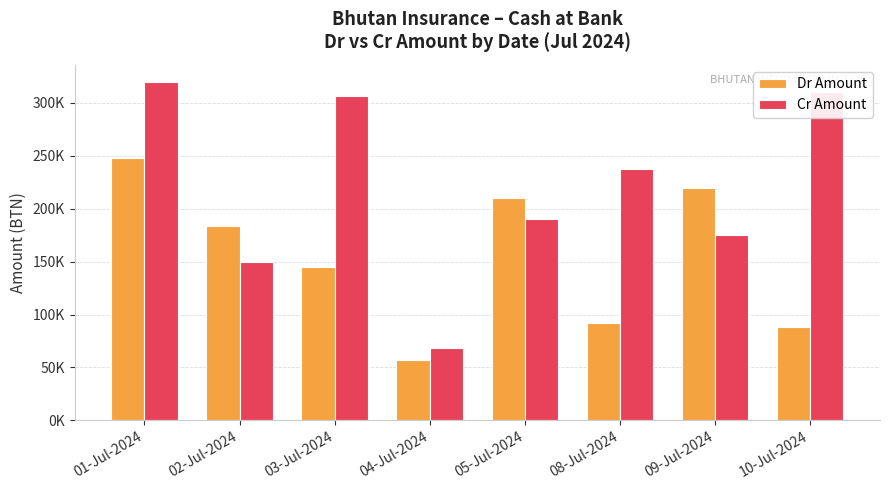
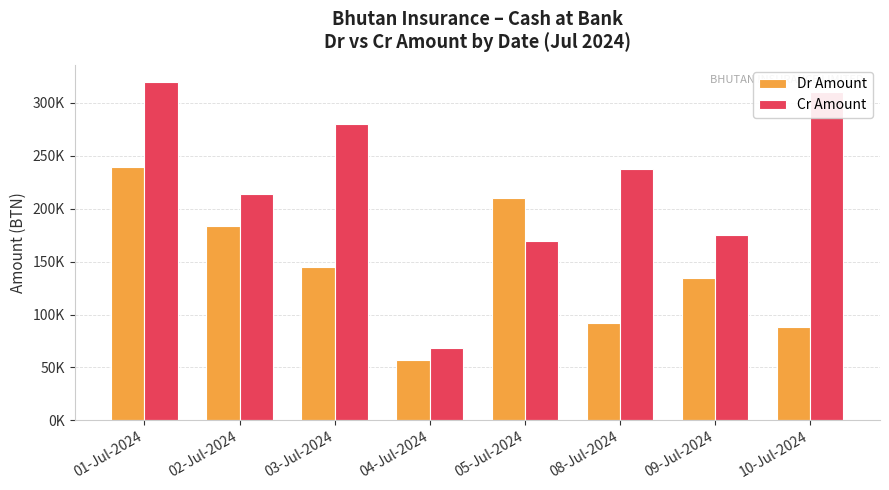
  {
    "Dr Amount": {
-     "01-Jul-2024": 248000,
+     "01-Jul-2024": 240000,
      "02-Jul-2024": 183000,
      "03-Jul-2024": 145000,
      "04-Jul-2024": 57000,
      "05-Jul-2024": 211000,
      "08-Jul-2024": 92000,
-     "09-Jul-2024": 219000,
+     "09-Jul-2024": 135000,
      "10-Jul-2024": 88000
    },
    "Cr Amount": {
      "01-Jul-2024": 320000,
-     "02-Jul-2024": 150000,
-     "03-Jul-2024": 307000,
+     "02-Jul-2024": 214000,
+     "03-Jul-2024": 280000,
      "04-Jul-2024": 69000,
-     "05-Jul-2024": 190000,
+     "05-Jul-2024": 170000,
      "08-Jul-2024": 238000,
      "09-Jul-2024": 175000
    }
  }
